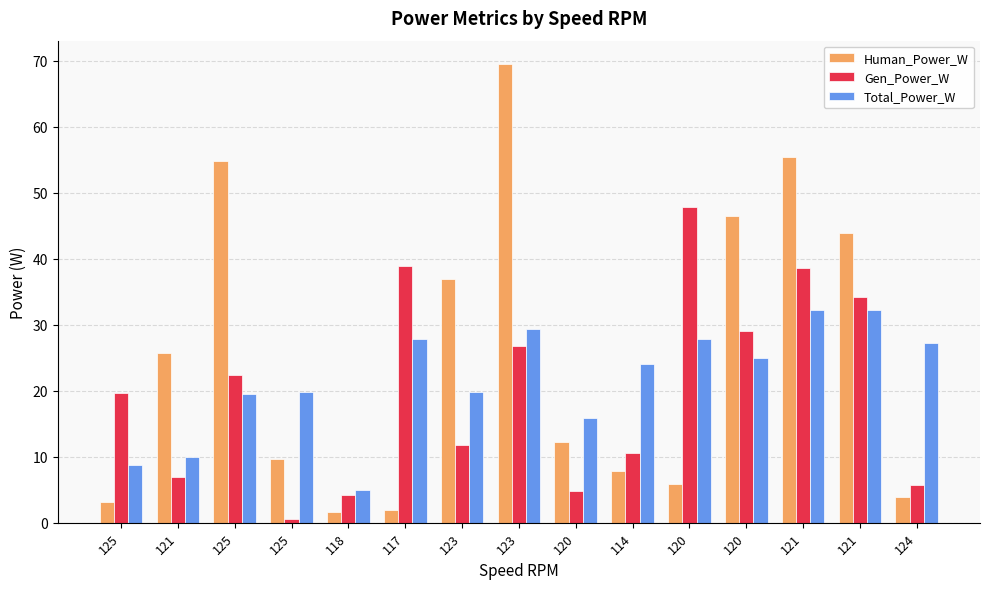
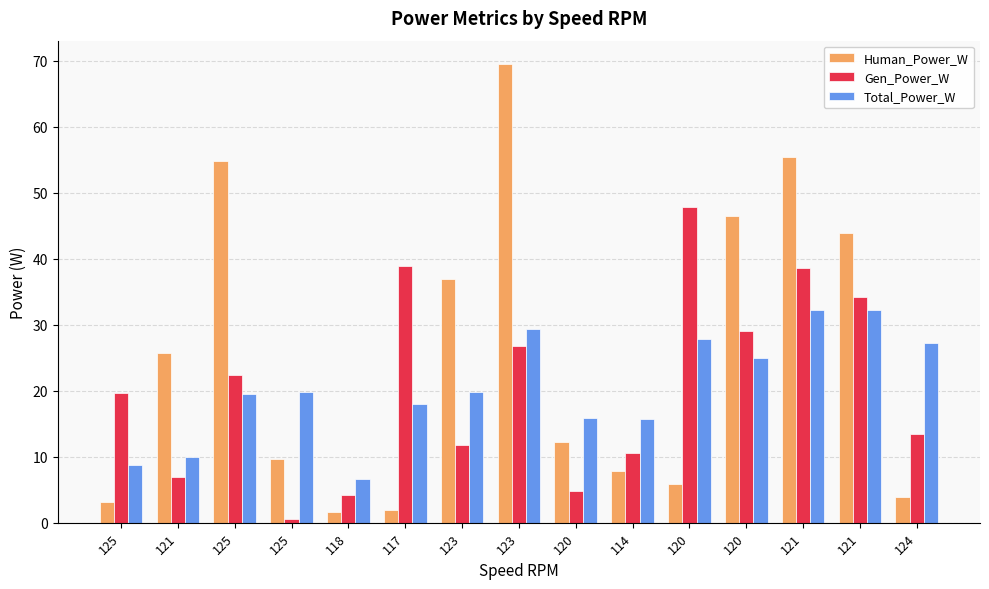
  {
    "Human_Power_W": {
      "118": 2,
      "117": 2,
      "114": 8,
      "124": 4
    },
    "Gen_Power_W": {
      "118": 4,
      "117": 39,
      "114": 11,
-     "124": 6
+     "124": 13
    },
    "Total_Power_W": {
-     "118": 5,
-     "117": 28,
-     "114": 24,
+     "118": 7,
+     "117": 18,
+     "114": 16,
      "124": 27
    }
  }
